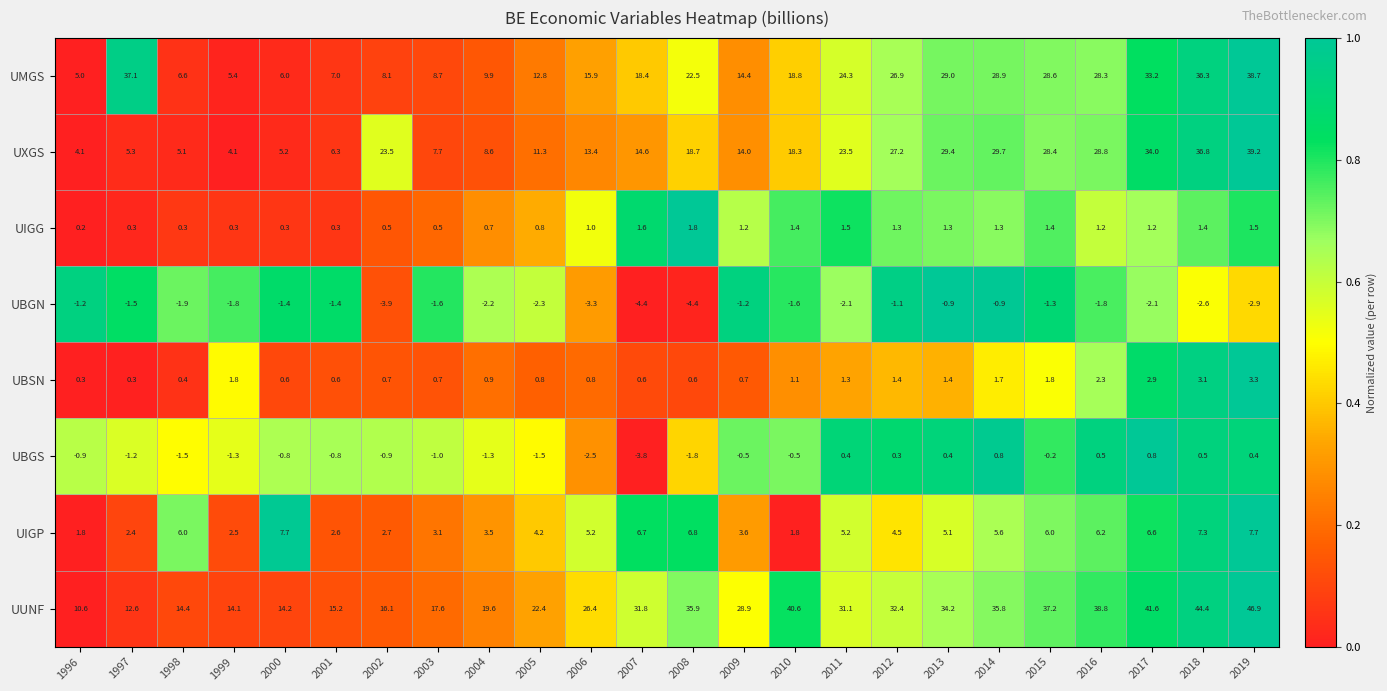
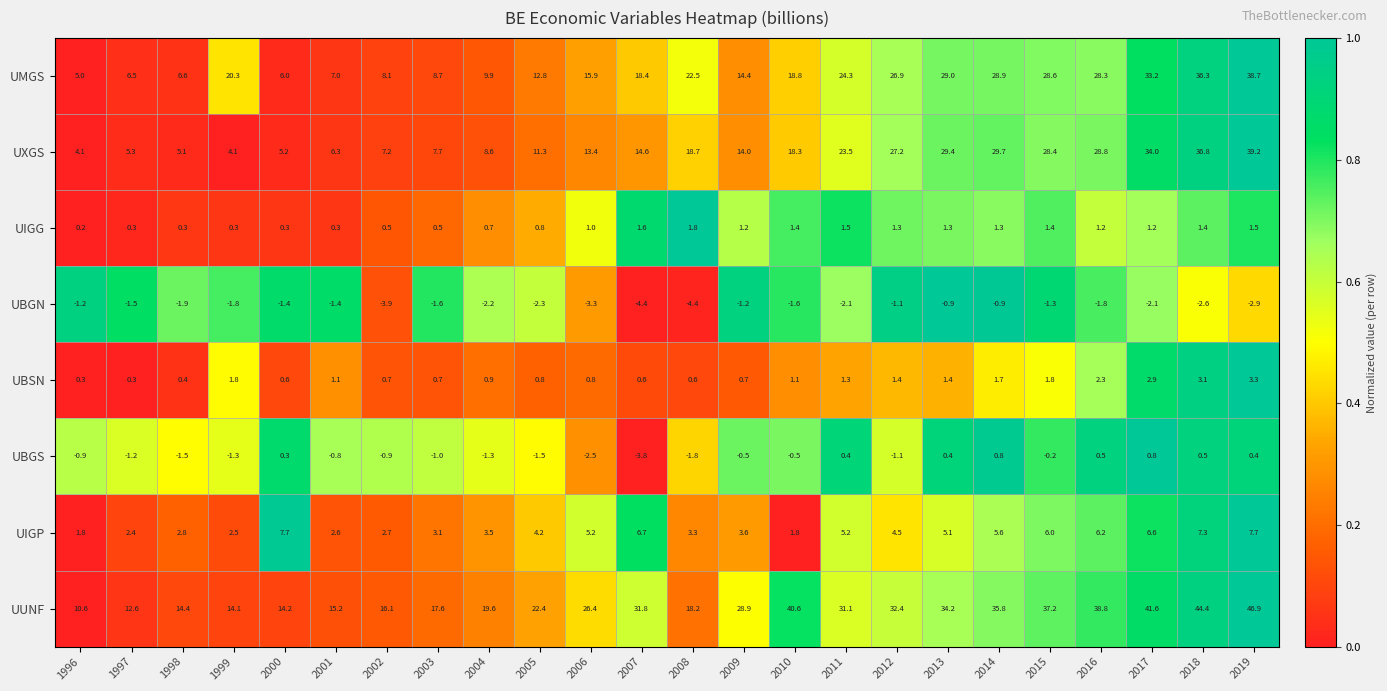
  {
    "UMGS": {
      "1996": 5.0,
-     "1997": 37.1,
+     "1997": 6.5,
      "1998": 6.6,
-     "1999": 5.4,
+     "1999": 20.3,
      "2000": 6.0,
      "2001": 7.0,
      "2002": 8.1,
      "2003": 8.7,
      "2004": 9.9,
      "2005": 12.8,
      "2006": 15.9,
      "2007": 18.4,
      "2008": 22.5,
      "2009": 14.4,
      "2010": 18.8,
      "2011": 24.3,
      "2012": 26.9,
      "2013": 29.0,
      "2014": 28.9,
      "2015": 28.6,
      "2016": 28.3,
      "2017": 33.2,
      "2018": 36.3,
      "2019": 38.7
    },
    "UXGS": {
      "1996": 4.1,
      "1997": 5.3,
      "1998": 5.1,
      "1999": 4.1,
      "2000": 5.2,
      "2001": 6.3,
-     "2002": 23.5,
+     "2002": 7.2,
      "2003": 7.7,
      "2004": 8.6,
      "2005": 11.3,
      "2006": 13.4,
      "2007": 14.6,
      "2008": 18.7,
      "2009": 14.0,
      "2010": 18.3,
      "2011": 23.5,
      "2012": 27.2,
      "2013": 29.4,
      "2014": 29.7,
      "2015": 28.4,
      "2016": 28.8,
      "2017": 34.0,
      "2018": 36.8,
      "2019": 39.2
    },
    "UIGG": {
      "1996": 0.2,
      "1997": 0.3,
      "1998": 0.3,
      "1999": 0.3,
      "2000": 0.3,
      "2001": 0.3,
      "2002": 0.5,
      "2003": 0.5,
      "2004": 0.7,
      "2005": 0.8,
      "2006": 1.0,
      "2007": 1.6,
      "2008": 1.8,
      "2009": 1.2,
      "2010": 1.4,
      "2011": 1.5,
      "2012": 1.3,
      "2013": 1.3,
      "2014": 1.3,
      "2015": 1.4,
      "2016": 1.2,
      "2017": 1.2,
      "2018": 1.4,
      "2019": 1.5
    },
    "UBGN": {
      "1996": -1.2,
      "1997": -1.5,
      "1998": -1.9,
      "1999": -1.8,
      "2000": -1.4,
      "2001": -1.4,
      "2002": -3.9,
      "2003": -1.6,
      "2004": -2.2,
      "2005": -2.3,
      "2006": -3.3,
      "2007": -4.4,
      "2008": -4.4,
      "2009": -1.2,
      "2010": -1.6,
      "2011": -2.1,
      "2012": -1.1,
      "2013": -0.9,
      "2014": -0.9,
      "2015": -1.3,
      "2016": -1.8,
      "2017": -2.1,
      "2018": -2.6,
      "2019": -2.9
    },
    "UBSN": {
      "1996": 0.3,
      "1997": 0.3,
      "1998": 0.4,
      "1999": 1.8,
      "2000": 0.6,
-     "2001": 0.6,
+     "2001": 1.1,
      "2002": 0.7,
      "2003": 0.7,
      "2004": 0.9,
      "2005": 0.8,
      "2006": 0.8,
      "2007": 0.6,
      "2008": 0.6,
      "2009": 0.7,
      "2010": 1.1,
      "2011": 1.3,
      "2012": 1.4,
      "2013": 1.4,
      "2014": 1.7,
      "2015": 1.8,
      "2016": 2.3,
      "2017": 2.9,
      "2018": 3.1,
      "2019": 3.3
    },
    "UBGS": {
      "1996": -0.9,
      "1997": -1.2,
      "1998": -1.5,
      "1999": -1.3,
-     "2000": -0.8,
+     "2000": 0.3,
      "2001": -0.8,
      "2002": -0.9,
      "2003": -1.0,
      "2004": -1.3,
      "2005": -1.5,
      "2006": -2.5,
      "2007": -3.8,
      "2008": -1.8,
      "2009": -0.5,
      "2010": -0.5,
      "2011": 0.4,
-     "2012": 0.3,
+     "2012": -1.1,
      "2013": 0.4,
      "2014": 0.8,
      "2015": -0.2,
      "2016": 0.5,
      "2017": 0.8,
      "2018": 0.5,
      "2019": 0.4
    },
    "UIGP": {
      "1996": 1.8,
      "1997": 2.4,
-     "1998": 6.0,
+     "1998": 2.8,
      "1999": 2.5,
      "2000": 7.7,
      "2001": 2.6,
      "2002": 2.7,
      "2003": 3.1,
      "2004": 3.5,
      "2005": 4.2,
      "2006": 5.2,
      "2007": 6.7,
-     "2008": 6.8,
+     "2008": 3.3,
      "2009": 3.6,
      "2010": 1.8,
      "2011": 5.2,
      "2012": 4.5,
      "2013": 5.1,
      "2014": 5.6,
      "2015": 6.0,
      "2016": 6.2,
      "2017": 6.6,
      "2018": 7.3,
      "2019": 7.7
    },
    "UUNF": {
      "1996": 10.6,
      "1997": 12.6,
      "1998": 14.4,
      "1999": 14.1,
      "2000": 14.2,
      "2001": 15.2,
      "2002": 16.1,
      "2003": 17.6,
      "2004": 19.6,
      "2005": 22.4,
      "2006": 26.4,
      "2007": 31.8,
-     "2008": 35.9,
+     "2008": 18.2,
      "2009": 28.9,
      "2010": 40.6,
      "2011": 31.1,
      "2012": 32.4,
      "2013": 34.2,
      "2014": 35.8,
      "2015": 37.2,
      "2016": 38.8,
      "2017": 41.6,
      "2018": 44.4,
      "2019": 46.9
    }
  }
